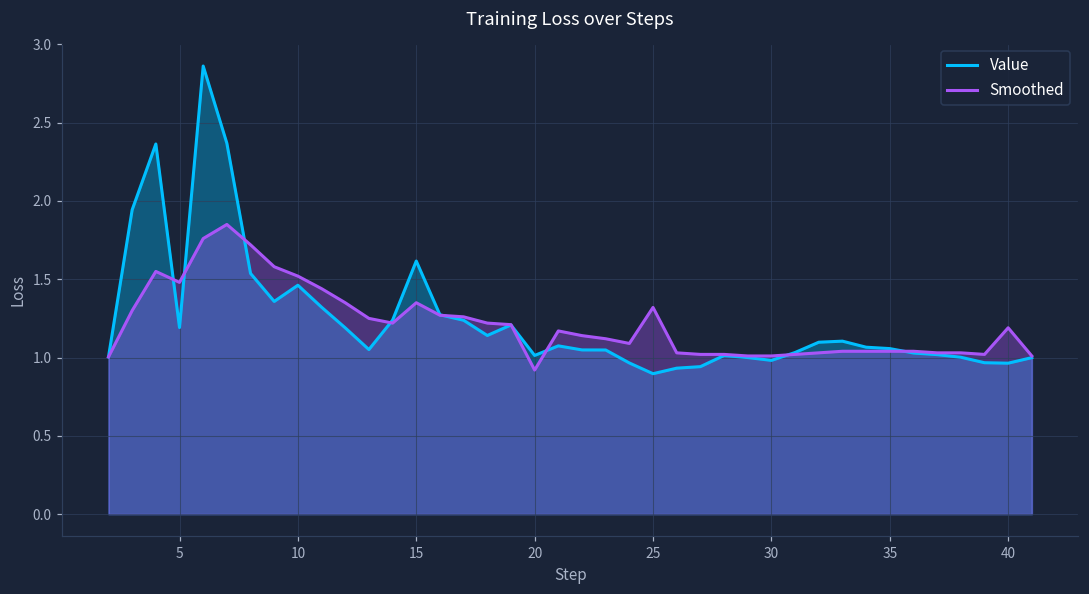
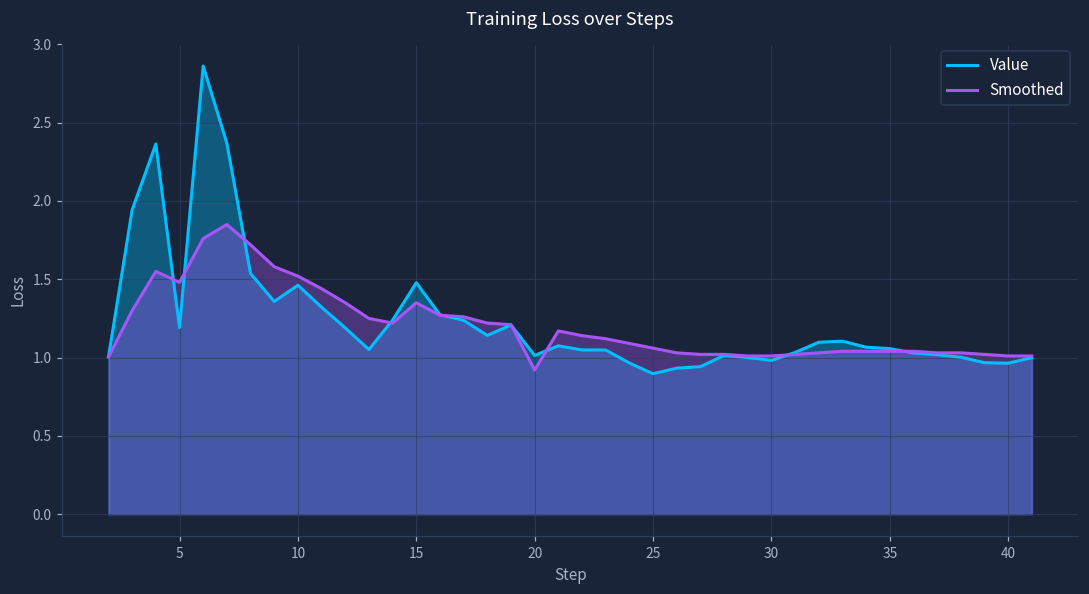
  {
    "Value": {
      "5": 1.19,
      "10": 1.46,
-     "15": 1.62,
+     "15": 1.48,
      "20": 1.01,
      "25": 0.90,
      "30": 0.98,
      "40": 0.96
    },
    "Smoothed": {
      "5": 1.48,
      "10": 1.52,
      "15": 1.35,
      "20": 0.92,
-     "25": 1.32,
+     "25": 1.06,
      "30": 1.01,
-     "40": 1.19
+     "40": 1.01
    }
  }
